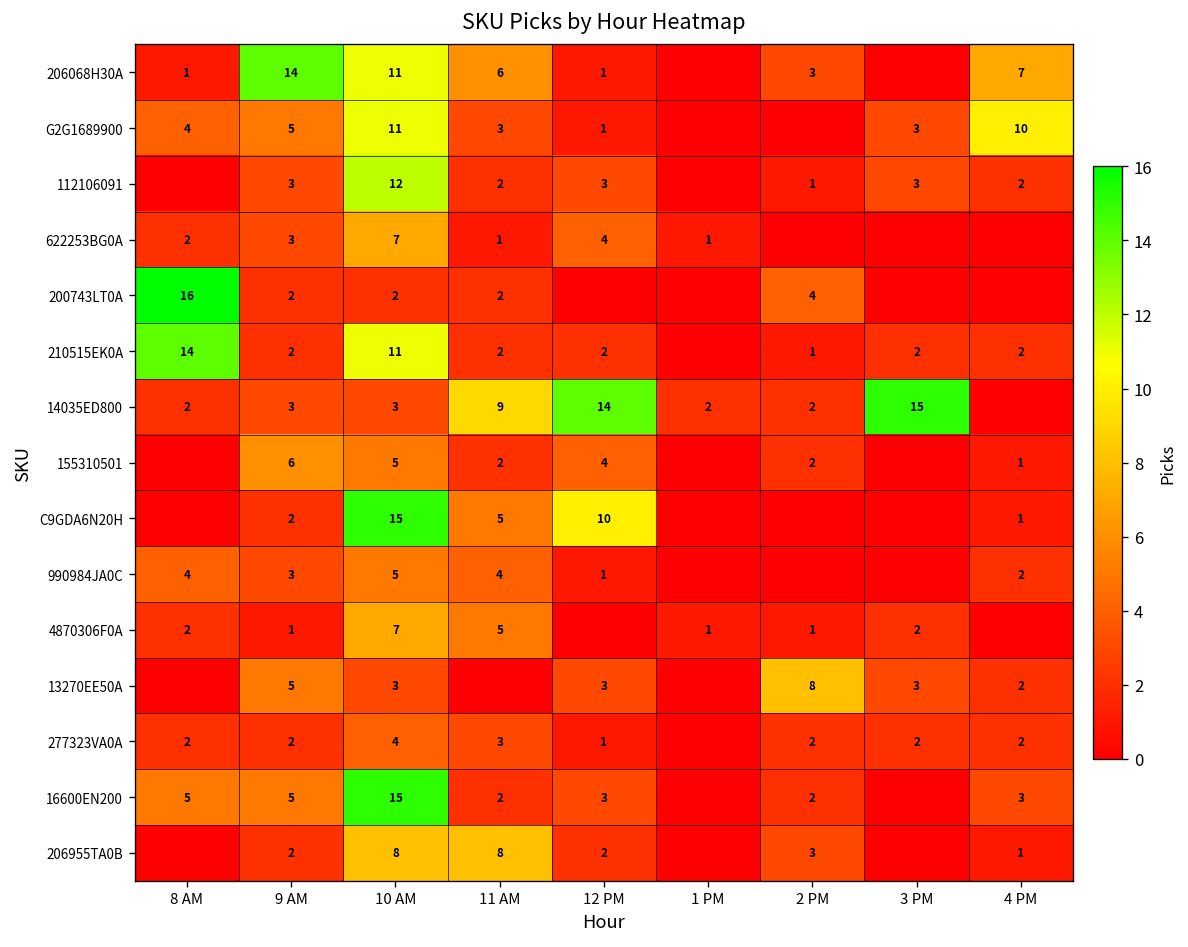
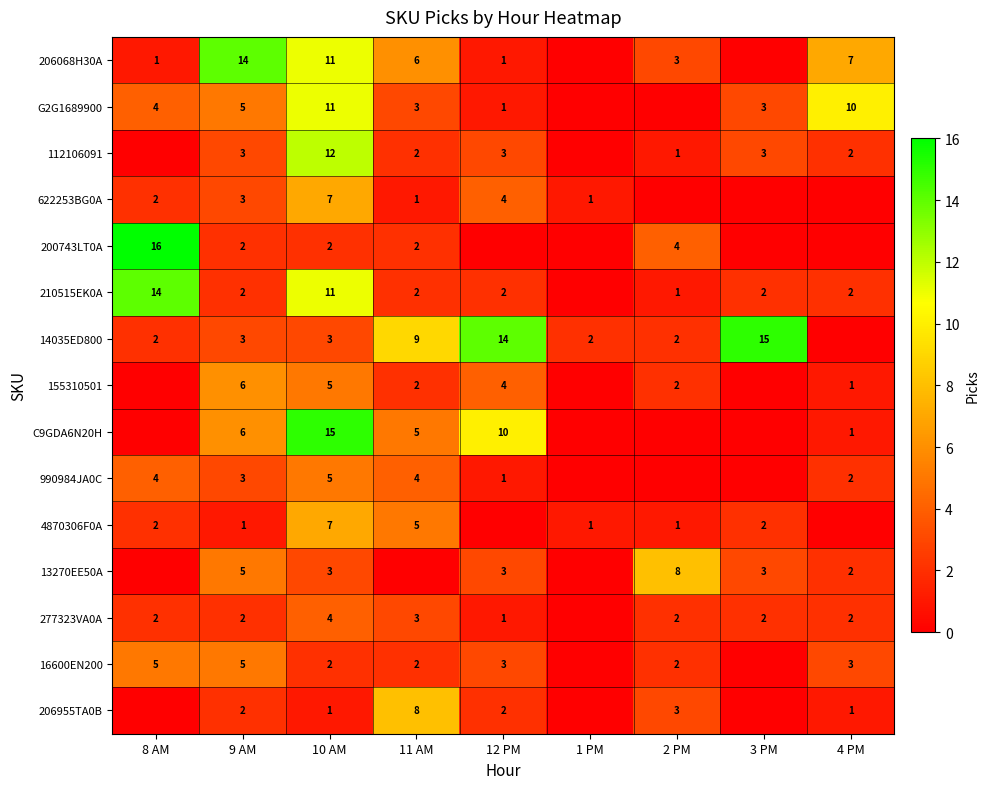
  {
    "206068H30A": {
      "8 AM": 1,
      "9 AM": 14,
      "10 AM": 11,
      "11 AM": 6,
      "12 PM": 1,
      "2 PM": 3,
      "4 PM": 7
    },
    "G2G1689900": {
      "8 AM": 4,
      "9 AM": 5,
      "10 AM": 11,
      "11 AM": 3,
      "12 PM": 1,
      "3 PM": 3,
      "4 PM": 10
    },
    "112106091": {
      "9 AM": 3,
      "10 AM": 12,
      "11 AM": 2,
      "12 PM": 3,
      "2 PM": 1,
      "3 PM": 3,
      "4 PM": 2
    },
    "622253BG0A": {
      "8 AM": 2,
      "9 AM": 3,
      "10 AM": 7,
      "11 AM": 1,
      "12 PM": 4,
      "1 PM": 1
    },
    "200743LT0A": {
      "8 AM": 16,
      "9 AM": 2,
      "10 AM": 2,
      "11 AM": 2,
      "2 PM": 4
    },
    "210515EK0A": {
      "8 AM": 14,
      "9 AM": 2,
      "10 AM": 11,
      "11 AM": 2,
      "12 PM": 2,
      "2 PM": 1,
      "3 PM": 2,
      "4 PM": 2
    },
    "14035ED800": {
      "8 AM": 2,
      "9 AM": 3,
      "10 AM": 3,
      "11 AM": 9,
      "12 PM": 14,
      "1 PM": 2,
      "2 PM": 2,
      "3 PM": 15
    },
    "155310501": {
      "9 AM": 6,
      "10 AM": 5,
      "11 AM": 2,
      "12 PM": 4,
      "2 PM": 2,
      "4 PM": 1
    },
    "C9GDA6N20H": {
-     "9 AM": 2,
+     "9 AM": 6,
      "10 AM": 15,
      "11 AM": 5,
      "12 PM": 10,
      "4 PM": 1
    },
    "990984JA0C": {
      "8 AM": 4,
      "9 AM": 3,
      "10 AM": 5,
      "11 AM": 4,
      "12 PM": 1,
      "4 PM": 2
    },
    "4870306F0A": {
      "8 AM": 2,
      "9 AM": 1,
      "10 AM": 7,
      "11 AM": 5,
      "1 PM": 1,
      "2 PM": 1,
      "3 PM": 2
    },
    "13270EE50A": {
      "9 AM": 5,
      "10 AM": 3,
      "12 PM": 3,
      "2 PM": 8,
      "3 PM": 3,
      "4 PM": 2
    },
    "277323VA0A": {
      "8 AM": 2,
      "9 AM": 2,
      "10 AM": 4,
      "11 AM": 3,
      "12 PM": 1,
      "2 PM": 2,
      "3 PM": 2,
      "4 PM": 2
    },
    "16600EN200": {
      "8 AM": 5,
      "9 AM": 5,
-     "10 AM": 15,
+     "10 AM": 2,
      "11 AM": 2,
      "12 PM": 3,
      "2 PM": 2,
      "4 PM": 3
    },
    "206955TA0B": {
      "9 AM": 2,
-     "10 AM": 8,
+     "10 AM": 1,
      "11 AM": 8,
      "12 PM": 2,
      "2 PM": 3,
      "4 PM": 1
    }
  }
